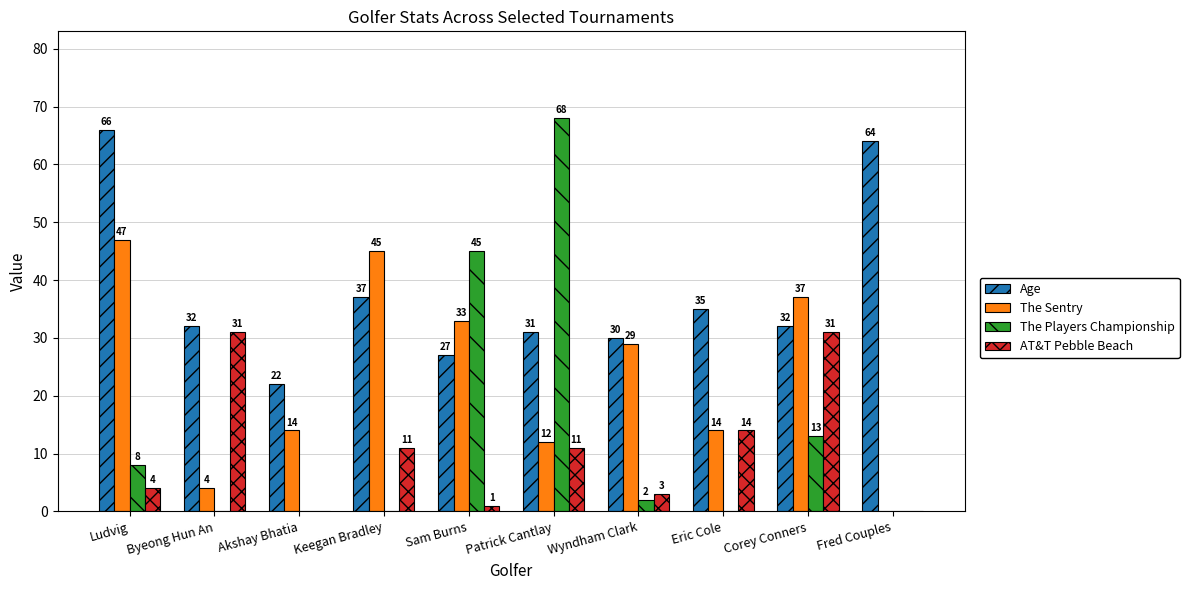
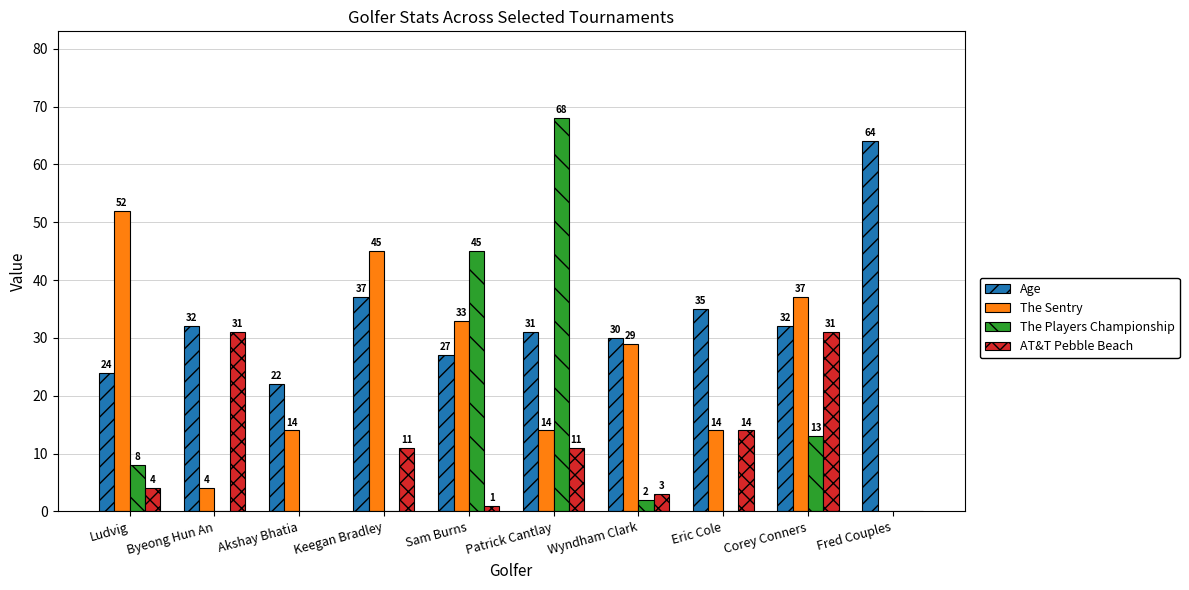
  {
    "Age": {
-     "Ludvig": 66,
+     "Ludvig": 24,
      "Byeong Hun An": 32,
      "Akshay Bhatia": 22,
      "Keegan Bradley": 37,
      "Sam Burns": 27,
      "Patrick Cantlay": 31,
      "Wyndham Clark": 30,
      "Eric Cole": 35,
      "Corey Conners": 32,
      "Fred Couples": 64
    },
    "The Sentry": {
-     "Ludvig": 47,
+     "Ludvig": 52,
      "Byeong Hun An": 4,
      "Akshay Bhatia": 14,
      "Keegan Bradley": 45,
      "Sam Burns": 33,
-     "Patrick Cantlay": 12,
+     "Patrick Cantlay": 14,
      "Wyndham Clark": 29,
      "Eric Cole": 14,
      "Corey Conners": 37
    },
    "The Players Championship": {
      "Ludvig": 8,
      "Sam Burns": 45,
      "Patrick Cantlay": 68,
      "Wyndham Clark": 2,
      "Corey Conners": 13
    },
    "AT&T Pebble Beach": {
      "Ludvig": 4,
      "Byeong Hun An": 31,
      "Keegan Bradley": 11,
      "Sam Burns": 1,
      "Patrick Cantlay": 11,
      "Wyndham Clark": 3,
      "Eric Cole": 14,
      "Corey Conners": 31
    }
  }
